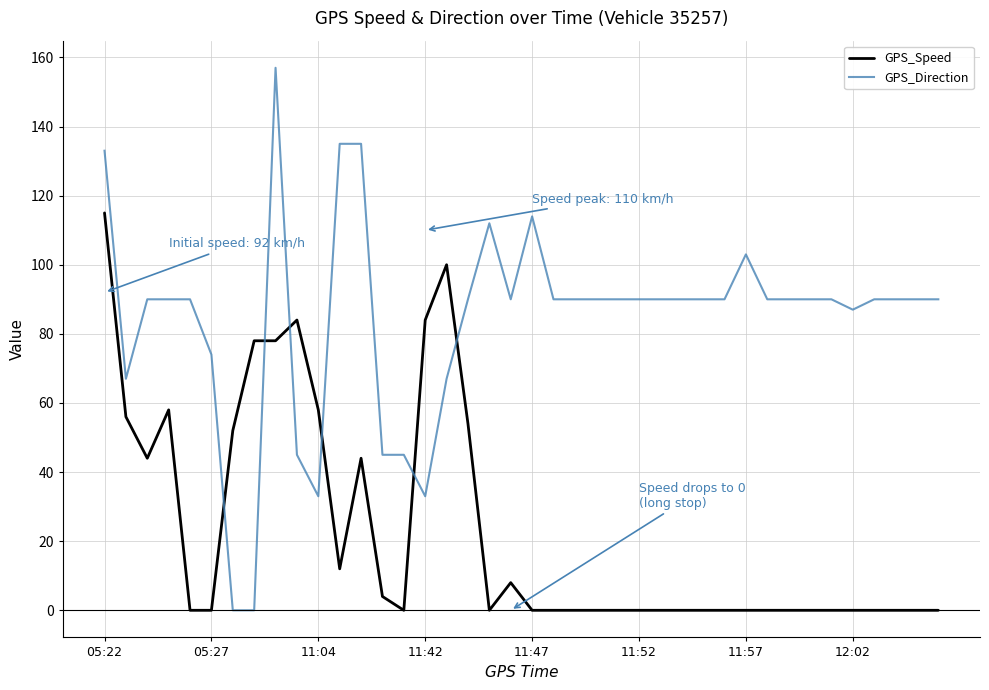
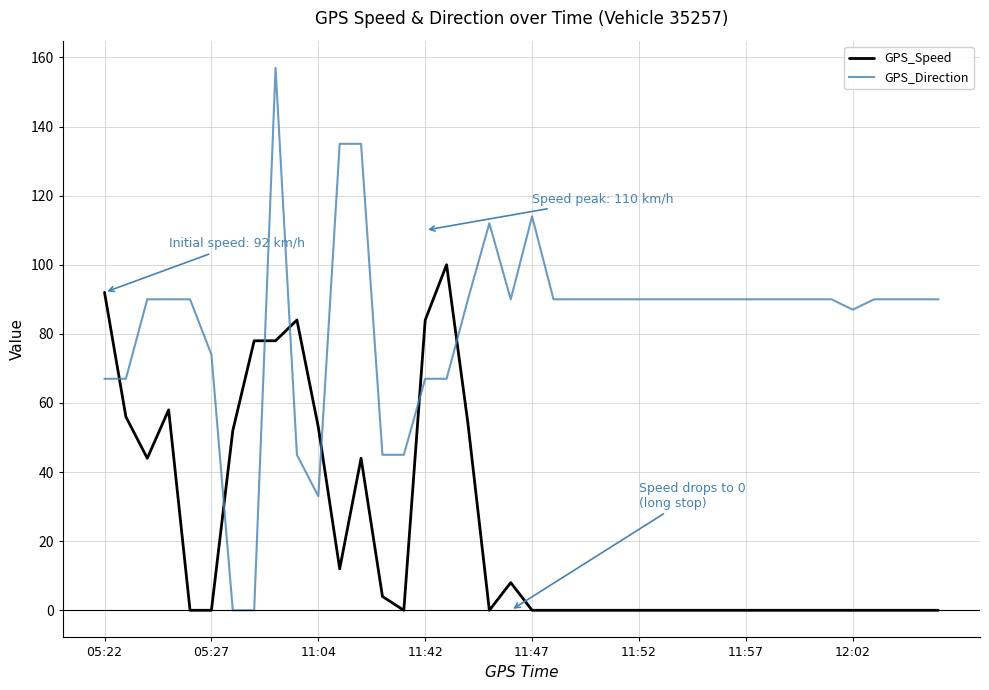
  {
    "GPS_Speed": {
-     "05:22": 115,
+     "05:22": 92,
      "05:27": 0,
-     "11:04": 58,
+     "11:04": 53,
      "11:42": 84,
      "12:02": 0
    },
    "GPS_Direction": {
-     "05:22": 133,
+     "05:22": 67,
      "05:27": 74,
      "11:04": 33,
-     "11:42": 33,
+     "11:42": 67,
      "11:52": 90,
-     "11:57": 103,
+     "11:57": 90,
      "12:02": 87
    }
  }
